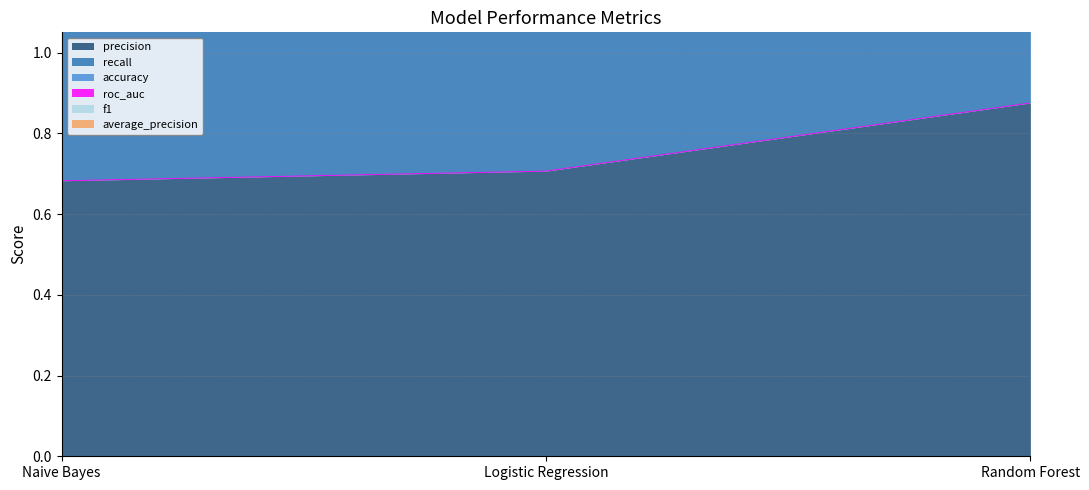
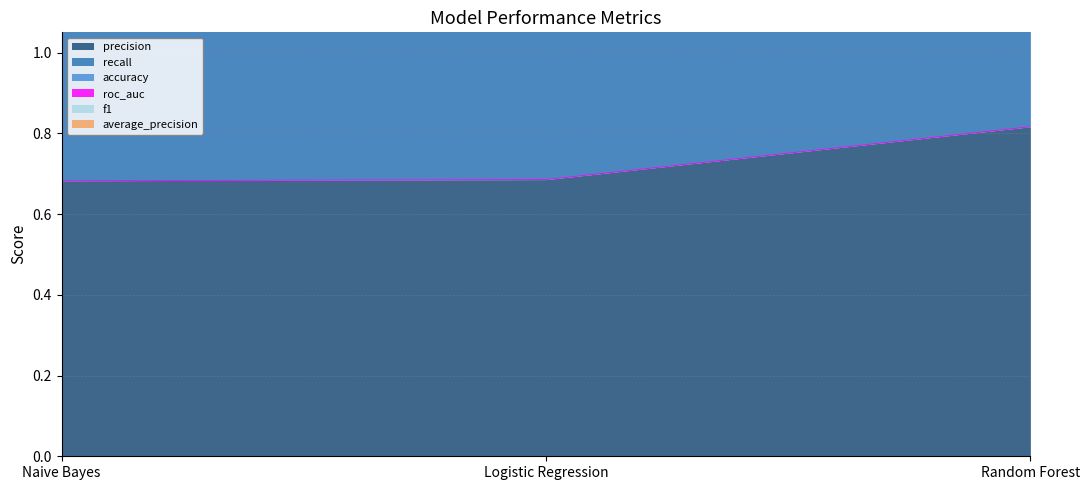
  {
    "precision": {
      "Naive Bayes": 0.68,
-     "Logistic Regression": 0.71,
-     "Random Forest": 0.88
+     "Logistic Regression": 0.69,
+     "Random Forest": 0.82
    }
  }
